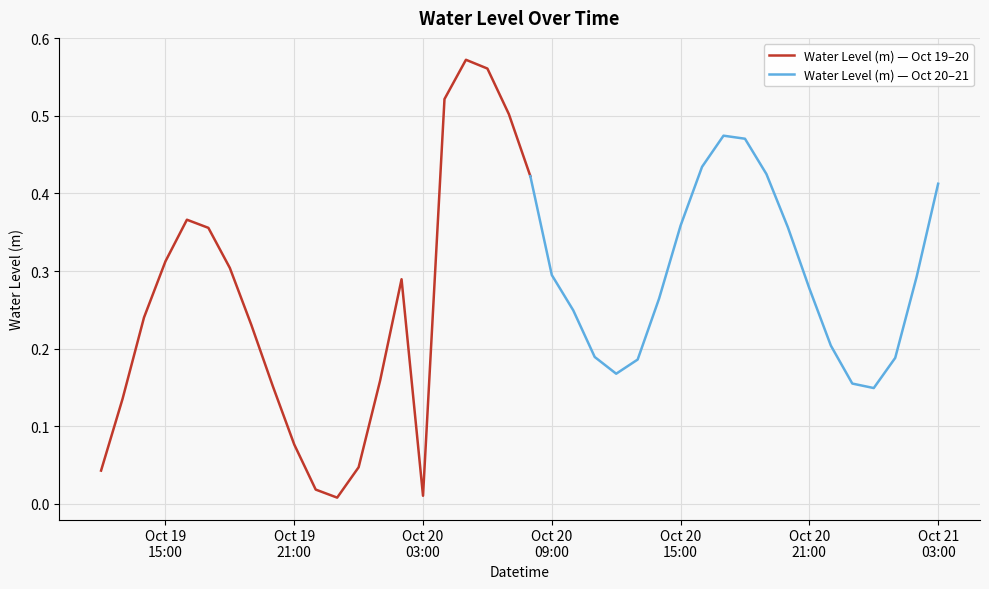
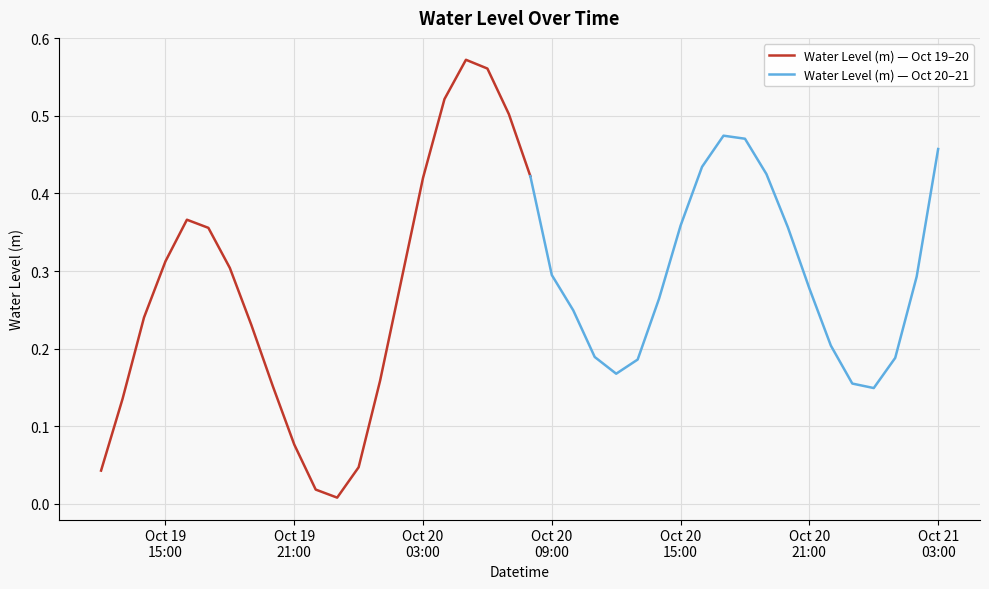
  {
    "Water Level (m) — Oct 19–20": {
      "Oct 19 15:00": 0.31,
      "Oct 19 21:00": 0.08,
-     "Oct 20 03:00": 0.01
+     "Oct 20 03:00": 0.42
    },
    "Water Level (m) — Oct 20–21": {
      "Oct 20 09:00": 0.29,
      "Oct 20 15:00": 0.36,
      "Oct 20 21:00": 0.28,
-     "Oct 21 03:00": 0.41
+     "Oct 21 03:00": 0.46
    }
  }
